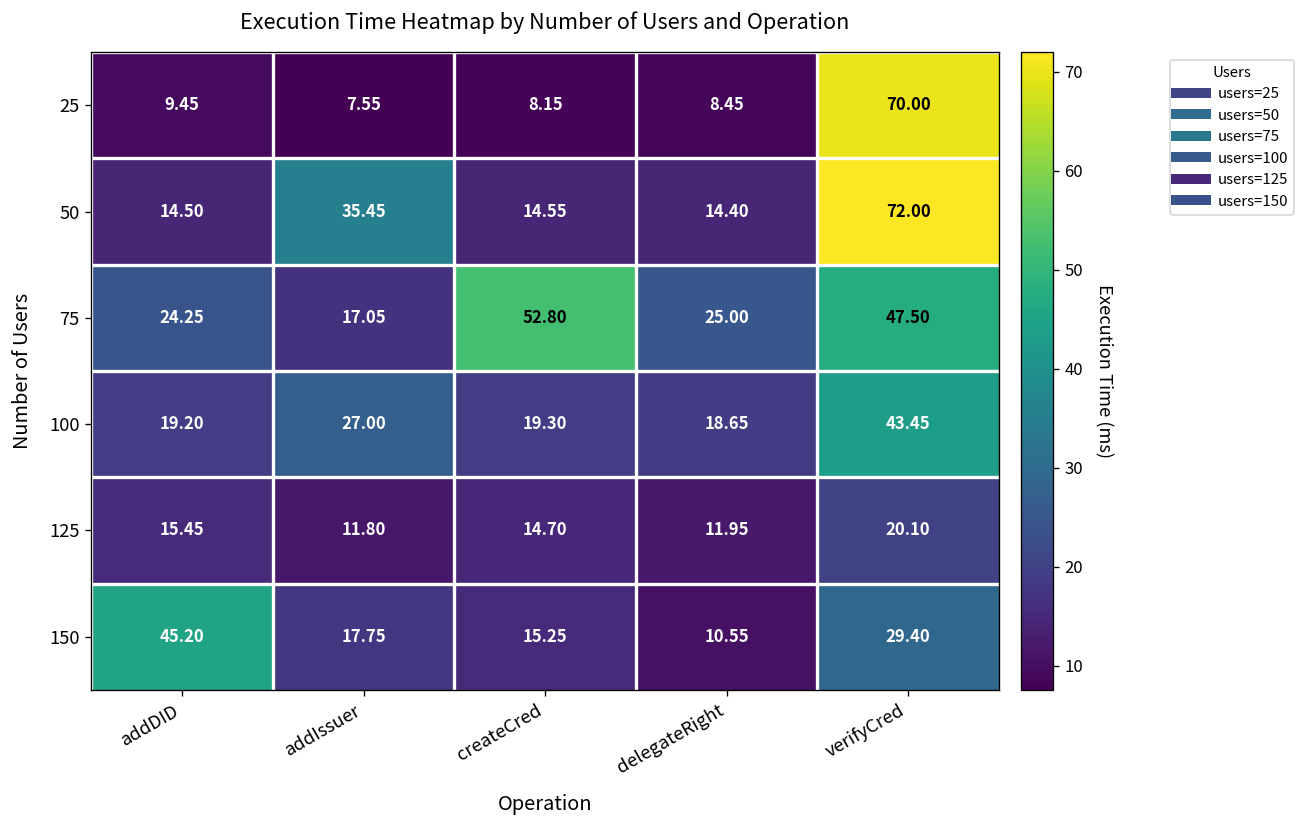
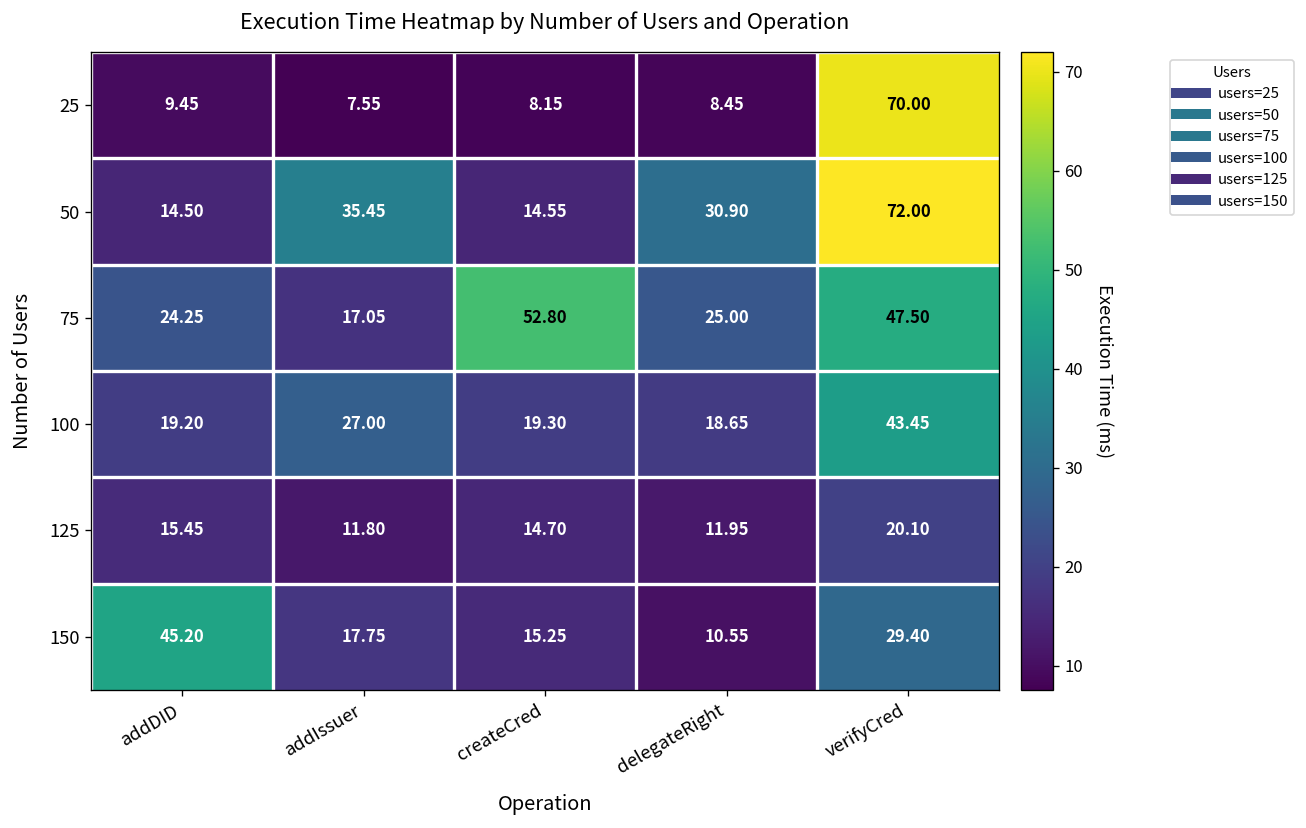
  {
    "25": {
      "addDID": 9.45,
      "addIssuer": 7.55,
      "createCred": 8.15,
      "delegateRight": 8.45,
      "verifyCred": 70.00
    },
    "50": {
      "addDID": 14.50,
      "addIssuer": 35.45,
      "createCred": 14.55,
-     "delegateRight": 14.40,
+     "delegateRight": 30.90,
      "verifyCred": 72.00
    },
    "75": {
      "addDID": 24.25,
      "addIssuer": 17.05,
      "createCred": 52.80,
      "delegateRight": 25.00,
      "verifyCred": 47.50
    },
    "100": {
      "addDID": 19.20,
      "addIssuer": 27.00,
      "createCred": 19.30,
      "delegateRight": 18.65,
      "verifyCred": 43.45
    },
    "125": {
      "addDID": 15.45,
      "addIssuer": 11.80,
      "createCred": 14.70,
      "delegateRight": 11.95,
      "verifyCred": 20.10
    },
    "150": {
      "addDID": 45.20,
      "addIssuer": 17.75,
      "createCred": 15.25,
      "delegateRight": 10.55,
      "verifyCred": 29.40
    }
  }
